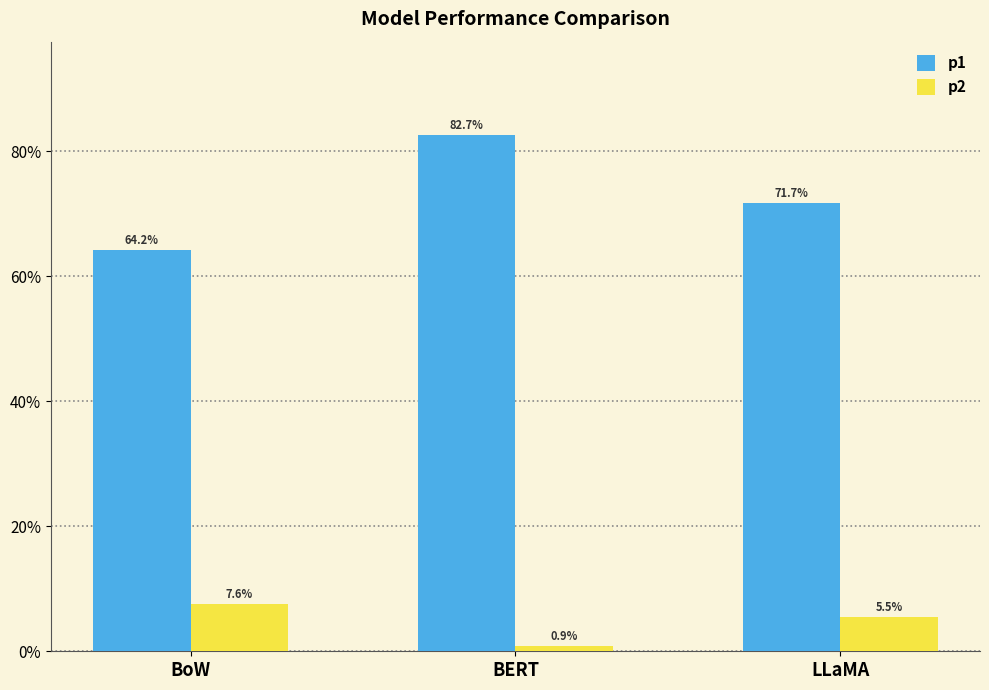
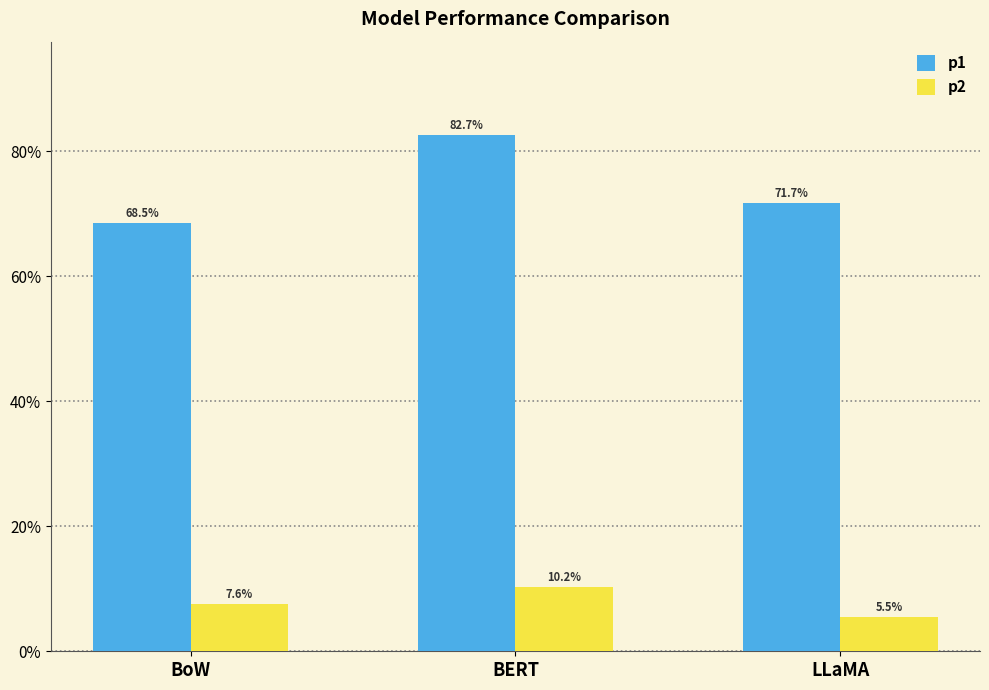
  {
    "p1": {
-     "BoW": "64.2%",
+     "BoW": "68.5%",
      "BERT": "82.7%",
      "LLaMA": "71.7%"
    },
    "p2": {
      "BoW": "7.6%",
-     "BERT": "0.9%",
+     "BERT": "10.2%",
      "LLaMA": "5.5%"
    }
  }
